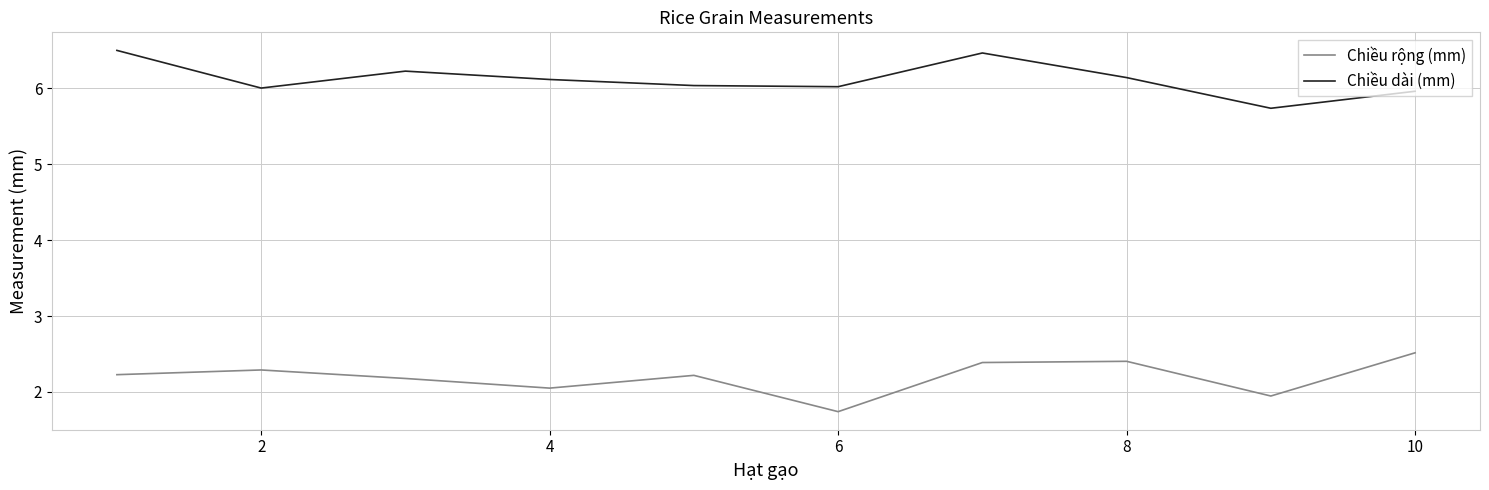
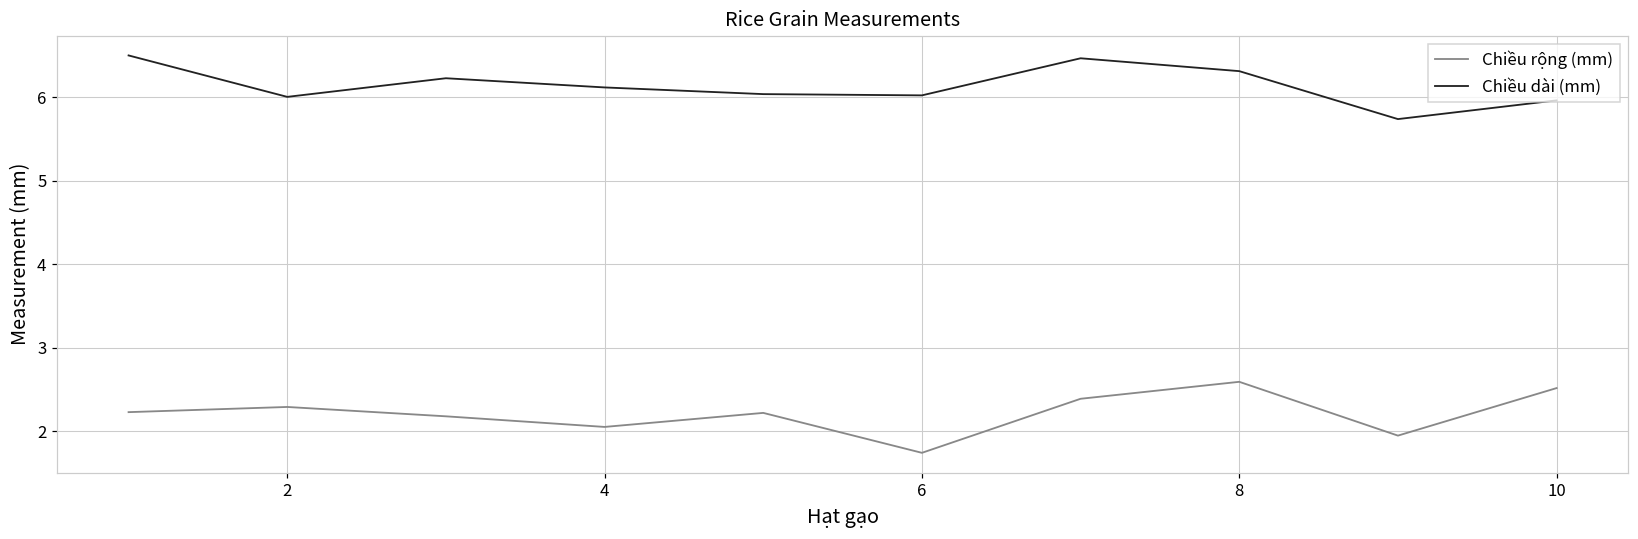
  {
    "Chiều rộng (mm)": {
      "2": 2.3,
      "4": 2.1,
      "6": 1.7,
-     "8": 2.4,
+     "8": 2.6,
      "10": 2.5
    },
    "Chiều dài (mm)": {
      "2": 6.0,
      "4": 6.1,
      "6": 6.0,
-     "8": 6.1
+     "8": 6.3
    }
  }
